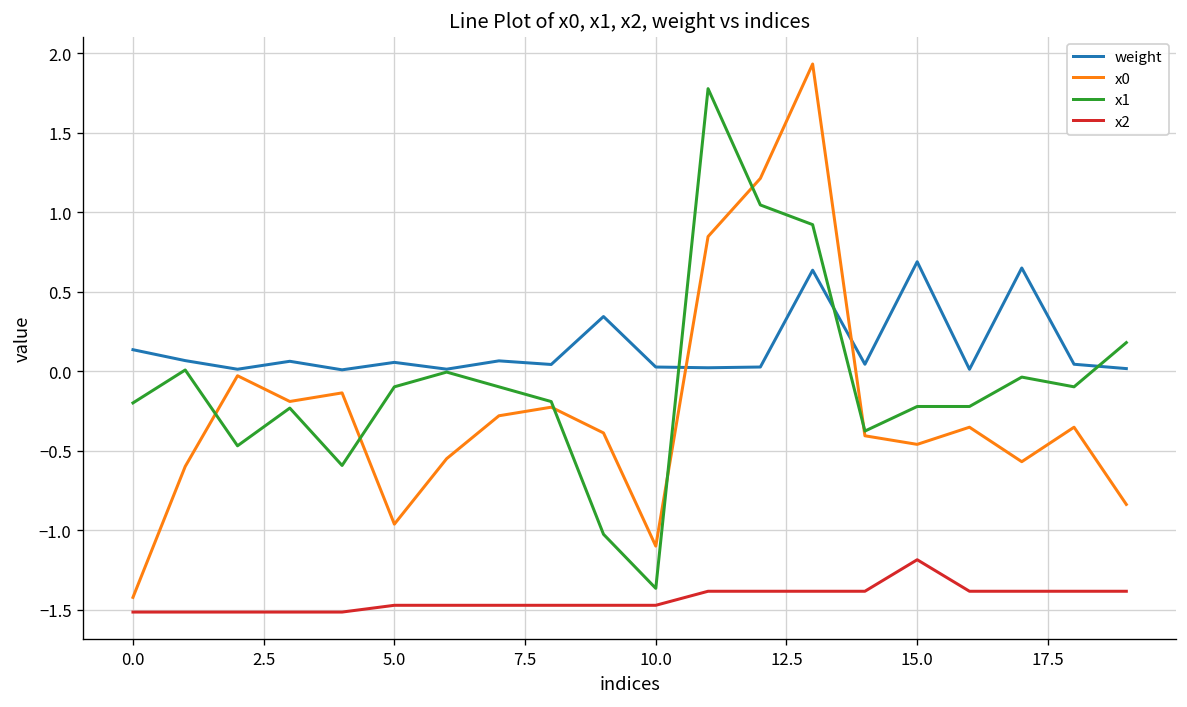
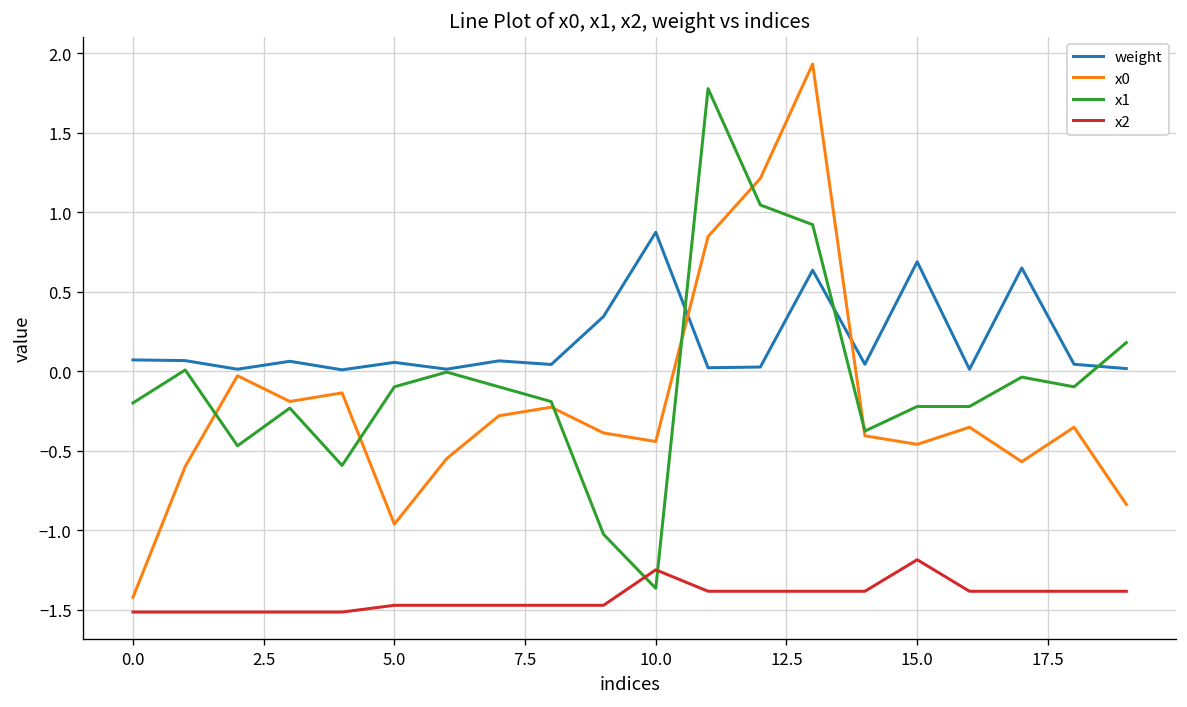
  {
    "weight": {
-     "0.0": 0.14,
+     "0.0": 0.07,
      "5.0": 0.06,
-     "10.0": 0.03,
+     "10.0": 0.88,
      "15.0": 0.69
    },
    "x0": {
      "0.0": -1.42,
      "5.0": -0.96,
-     "10.0": -1.10,
+     "10.0": -0.44,
      "15.0": -0.46
    },
    "x1": {
      "0.0": -0.20,
      "5.0": -0.10,
      "10.0": -1.36,
      "15.0": -0.22
    },
    "x2": {
      "0.0": -1.51,
      "5.0": -1.47,
-     "10.0": -1.47,
+     "10.0": -1.25,
      "15.0": -1.18
    }
  }
